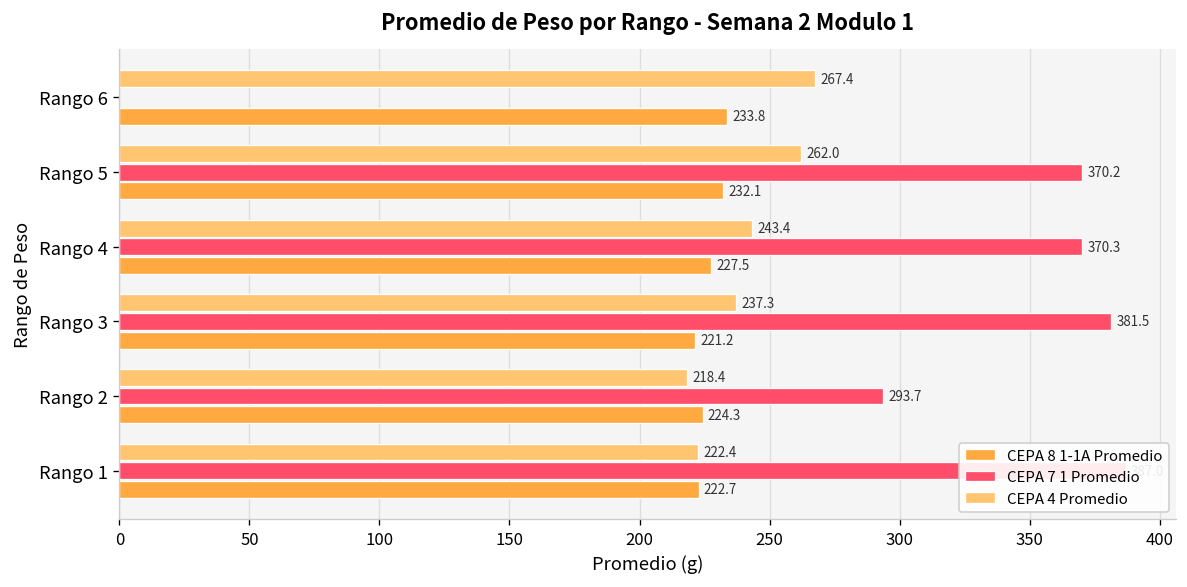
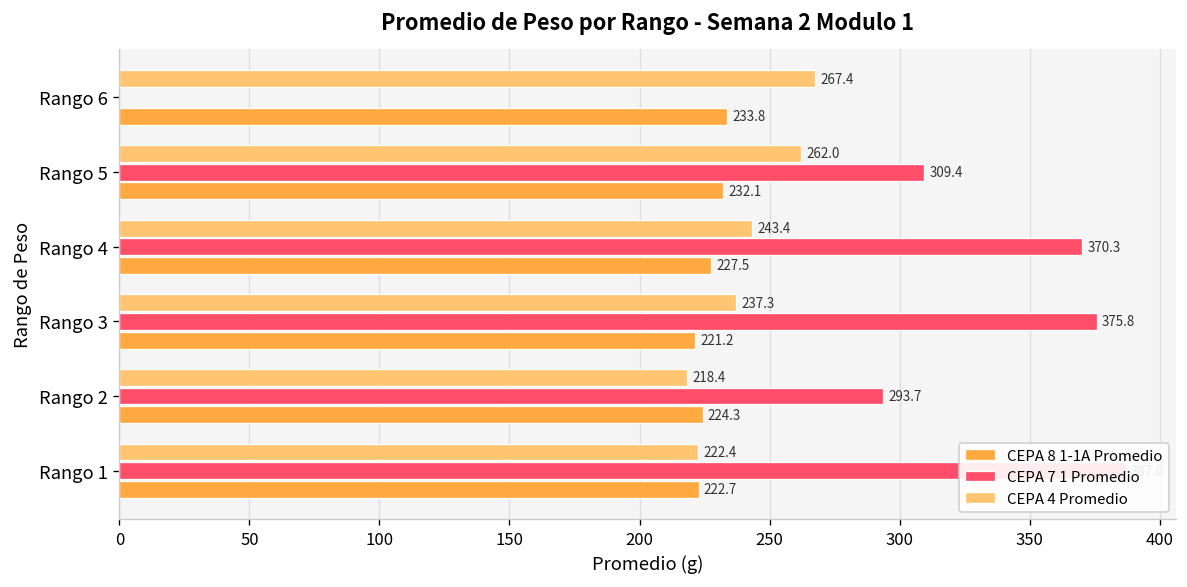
  {
    "CEPA 7 1 Promedio": {
-     "Rango 5": 370.2,
+     "Rango 5": 309.4,
      "Rango 4": 370.3,
-     "Rango 3": 381.5,
+     "Rango 3": 375.8,
      "Rango 2": 293.7
    }
  }
